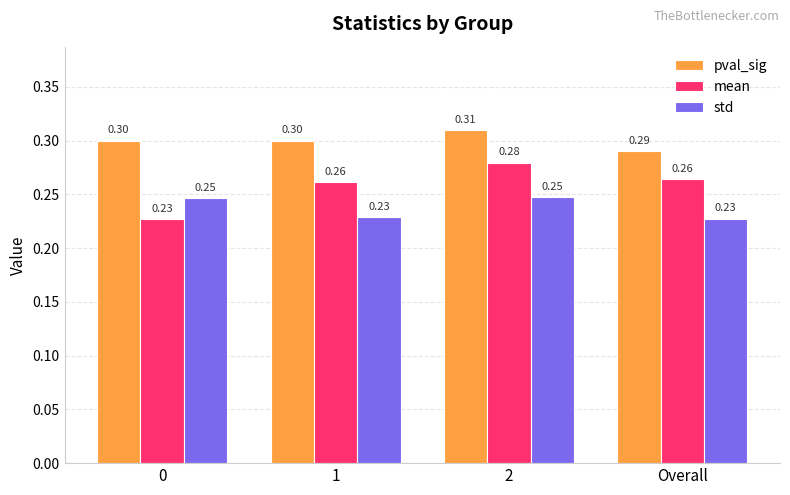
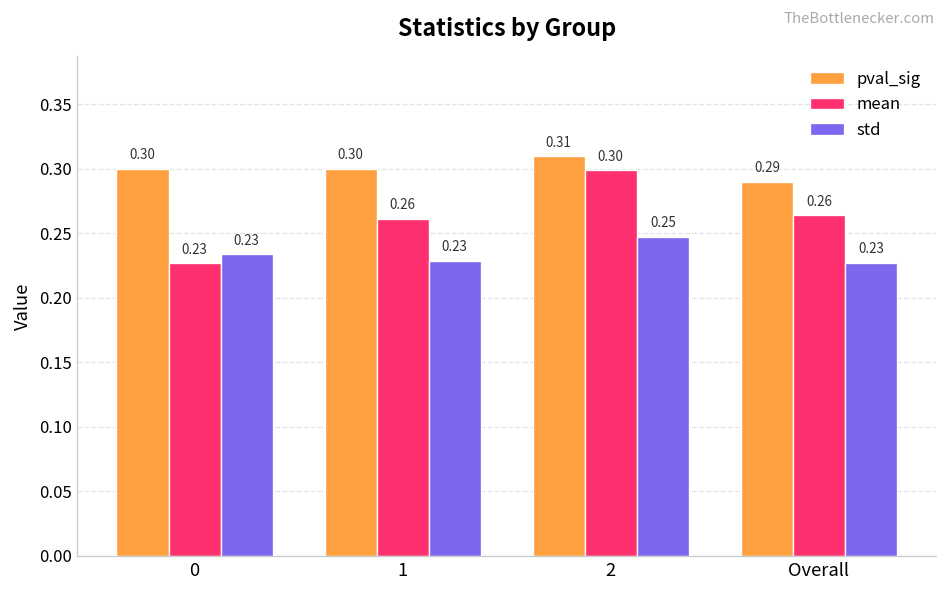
  {
    "pval_sig": {
      "0": 0.30,
      "1": 0.30,
      "2": 0.31,
      "Overall": 0.29
    },
    "mean": {
      "0": 0.23,
      "1": 0.26,
-     "2": 0.28,
+     "2": 0.30,
      "Overall": 0.26
    },
    "std": {
-     "0": 0.25,
+     "0": 0.23,
      "1": 0.23,
      "2": 0.25,
      "Overall": 0.23
    }
  }
